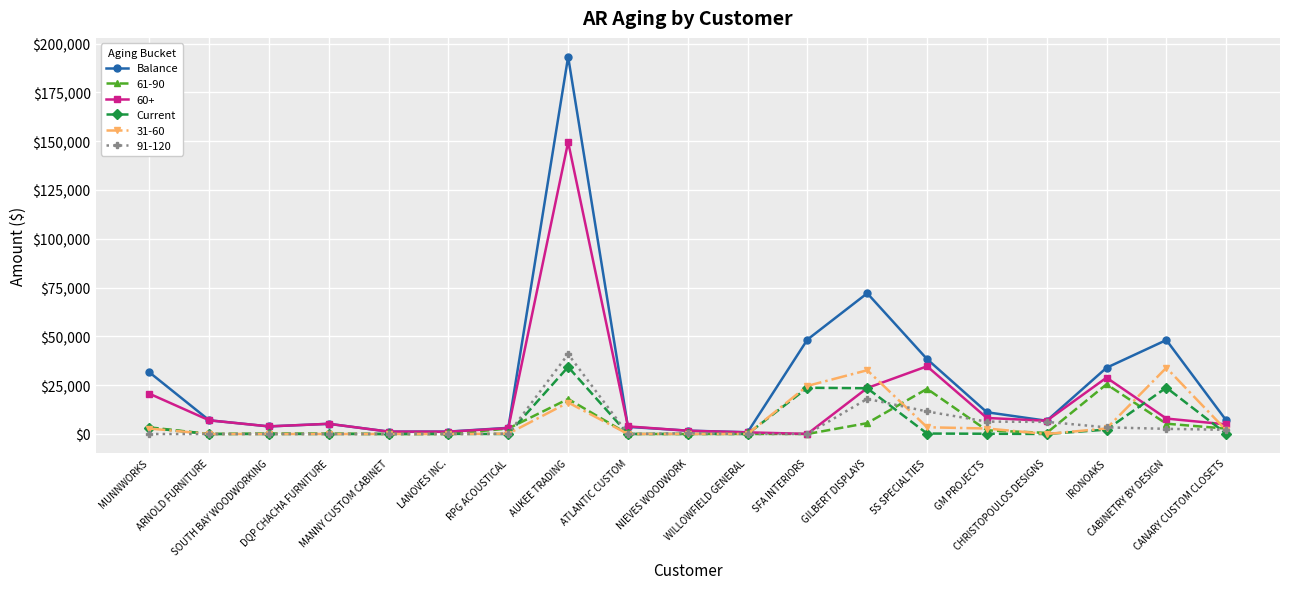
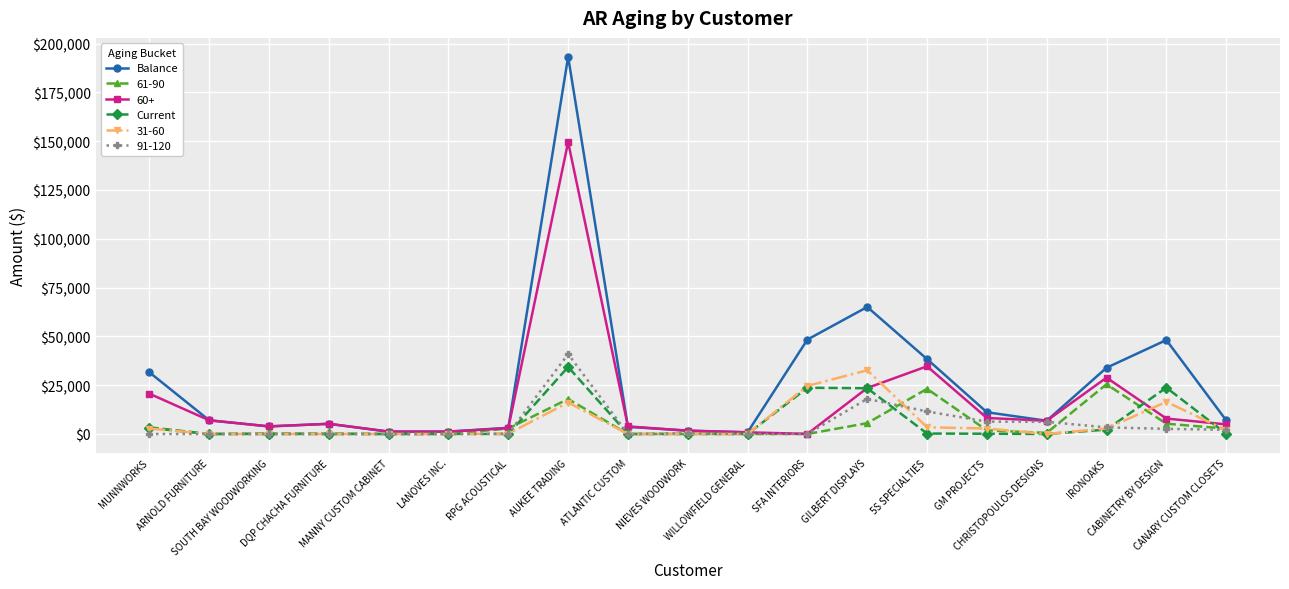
  {
    "Balance": {
      "MUNNWORKS": "$32,000",
      "AUKEE TRADING": "$193,000",
      "SFA INTERIORS": "$48,000",
-     "GILBERT DISPLAYS": "$72,000",
+     "GILBERT DISPLAYS": "$65,000",
      "5S SPECIALTIES": "$38,000",
      "GM PROJECTS": "$11,000",
      "IRONOAKS": "$34,000",
      "CABINETRY BY DESIGN": "$48,000",
      "CANARY CUSTOM CLOSETS": "$7,000"
    },
    "61-90": {
      "AUKEE TRADING": "$18,000",
      "GILBERT DISPLAYS": "$6,000",
      "5S SPECIALTIES": "$23,000",
      "IRONOAKS": "$25,000",
      "CABINETRY BY DESIGN": "$5,000"
    },
    "60+": {
      "MUNNWORKS": "$21,000",
      "AUKEE TRADING": "$149,000",
      "5S SPECIALTIES": "$35,000",
      "GM PROJECTS": "$8,000",
      "IRONOAKS": "$29,000",
      "CABINETRY BY DESIGN": "$8,000",
      "CANARY CUSTOM CLOSETS": "$5,000"
    },
    "Current": {
      "AUKEE TRADING": "$34,000",
      "5S SPECIALTIES": "$0",
      "GM PROJECTS": "$0",
      "CABINETRY BY DESIGN": "$24,000",
      "CANARY CUSTOM CLOSETS": "$0"
    },
    "31-60": {
      "AUKEE TRADING": "$16,000",
      "GILBERT DISPLAYS": "$33,000",
      "5S SPECIALTIES": "$3,000",
-     "CABINETRY BY DESIGN": "$34,000"
+     "CABINETRY BY DESIGN": "$16,000"
    },
    "91-120": {
      "MUNNWORKS": "$0",
      "AUKEE TRADING": "$41,000",
      "GILBERT DISPLAYS": "$18,000",
      "5S SPECIALTIES": "$12,000",
      "GM PROJECTS": "$6,000",
      "CABINETRY BY DESIGN": "$3,000"
    }
  }
